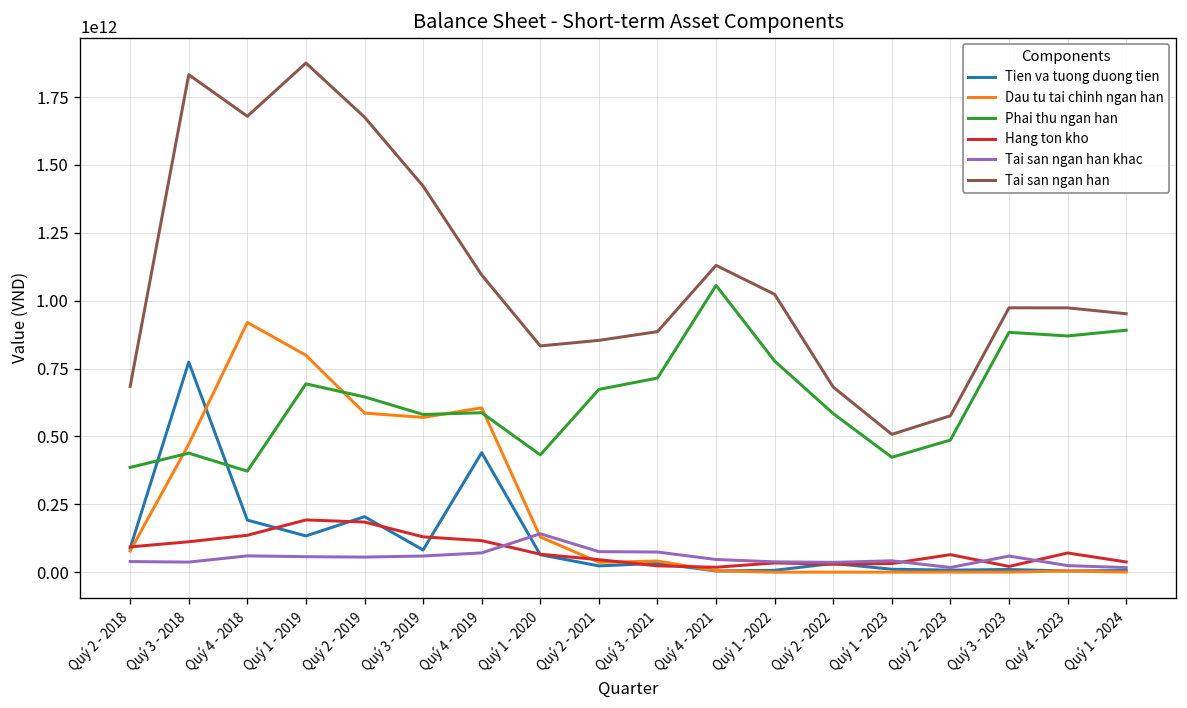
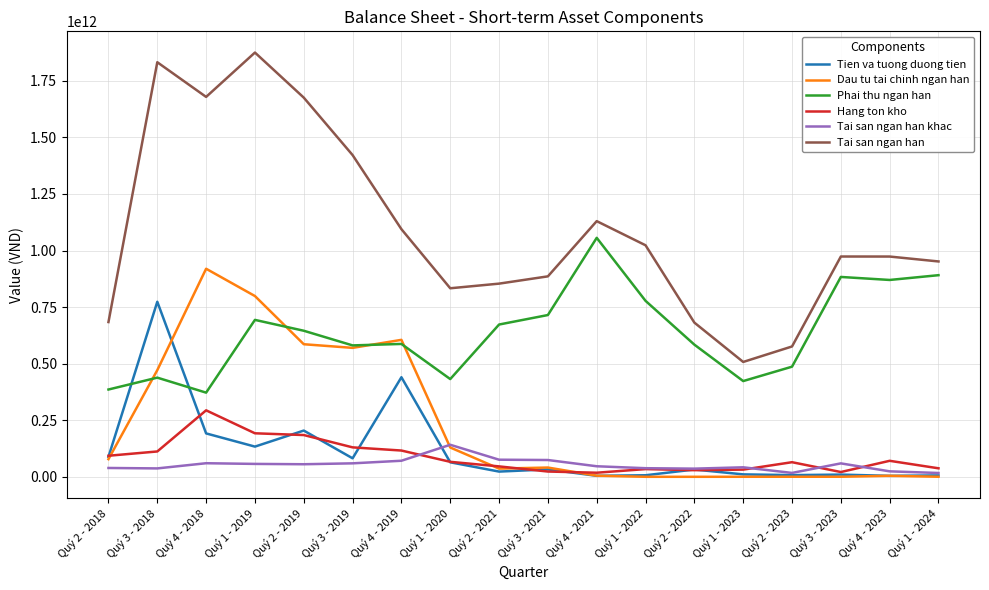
  {
    "Tien va tuong duong tien": {
      "Quý 3 - 2018": 770000000000,
      "Quý 4 - 2018": 190000000000,
      "Quý 1 - 2019": 130000000000,
      "Quý 2 - 2019": 200000000000,
      "Quý 3 - 2019": 80000000000,
      "Quý 4 - 2019": 440000000000,
      "Quý 2 - 2021": 20000000000
    },
    "Dau tu tai chinh ngan han": {
      "Quý 3 - 2018": 470000000000,
      "Quý 4 - 2018": 920000000000,
      "Quý 1 - 2019": 800000000000,
      "Quý 2 - 2019": 590000000000,
      "Quý 4 - 2019": 610000000000,
      "Quý 1 - 2020": 130000000000,
      "Quý 2 - 2022": 0
    },
    "Phai thu ngan han": {
      "Quý 2 - 2018": 390000000000,
      "Quý 3 - 2018": 440000000000,
      "Quý 4 - 2018": 370000000000,
      "Quý 1 - 2019": 690000000000,
      "Quý 2 - 2019": 650000000000,
      "Quý 4 - 2019": 590000000000,
      "Quý 1 - 2020": 430000000000,
      "Quý 2 - 2021": 670000000000,
      "Quý 3 - 2021": 710000000000,
      "Quý 4 - 2021": 1060000000000,
      "Quý 1 - 2022": 780000000000,
      "Quý 2 - 2022": 580000000000,
      "Quý 1 - 2023": 420000000000,
      "Quý 2 - 2023": 490000000000,
      "Quý 3 - 2023": 880000000000,
      "Quý 4 - 2023": 870000000000,
      "Quý 1 - 2024": 890000000000
    },
    "Hang ton kho": {
      "Quý 3 - 2018": 110000000000,
-     "Quý 4 - 2018": 140000000000,
+     "Quý 4 - 2018": 290000000000,
      "Quý 1 - 2019": 190000000000,
      "Quý 2 - 2019": 180000000000,
      "Quý 3 - 2019": 130000000000,
      "Quý 4 - 2019": 120000000000,
      "Quý 4 - 2021": 20000000000,
      "Quý 2 - 2023": 60000000000,
      "Quý 3 - 2023": 20000000000,
      "Quý 4 - 2023": 70000000000,
      "Quý 1 - 2024": 40000000000
    },
    "Tai san ngan han khac": {
      "Quý 2 - 2018": 40000000000,
      "Quý 3 - 2018": 40000000000,
      "Quý 4 - 2018": 60000000000,
      "Quý 1 - 2019": 60000000000,
      "Quý 2 - 2019": 60000000000,
      "Quý 3 - 2019": 60000000000,
      "Quý 4 - 2019": 70000000000,
      "Quý 1 - 2020": 140000000000,
      "Quý 2 - 2021": 80000000000,
      "Quý 3 - 2021": 70000000000,
      "Quý 4 - 2021": 50000000000,
      "Quý 3 - 2023": 60000000000,
      "Quý 4 - 2023": 20000000000
    },
    "Tai san ngan han": {
      "Quý 2 - 2018": 680000000000,
      "Quý 3 - 2018": 1830000000000,
      "Quý 4 - 2018": 1680000000000,
      "Quý 1 - 2019": 1880000000000,
      "Quý 2 - 2019": 1680000000000,
      "Quý 3 - 2019": 1420000000000,
      "Quý 4 - 2019": 1090000000000,
      "Quý 1 - 2020": 830000000000,
      "Quý 2 - 2021": 850000000000,
      "Quý 3 - 2021": 890000000000,
      "Quý 4 - 2021": 1130000000000,
      "Quý 1 - 2022": 1020000000000,
      "Quý 2 - 2022": 680000000000,
      "Quý 1 - 2023": 510000000000,
      "Quý 2 - 2023": 580000000000,
      "Quý 3 - 2023": 970000000000,
      "Quý 4 - 2023": 970000000000,
      "Quý 1 - 2024": 950000000000
    }
  }
